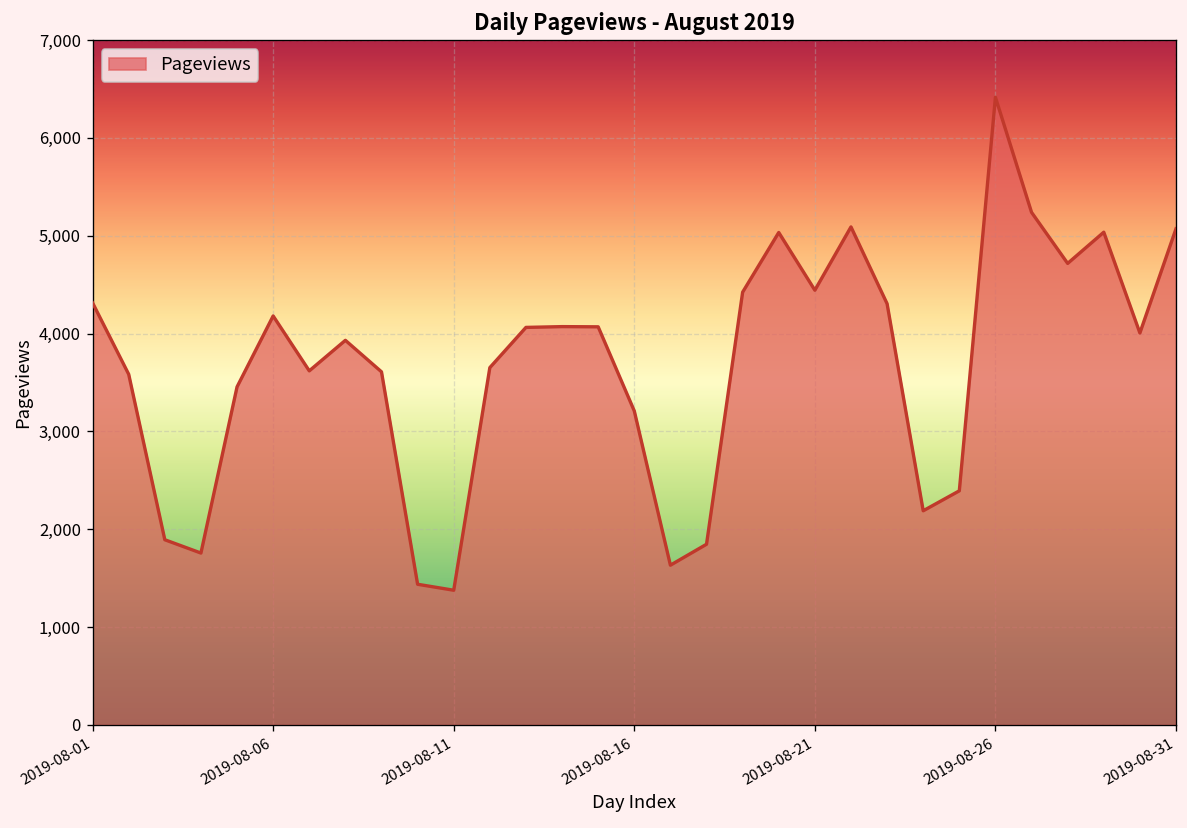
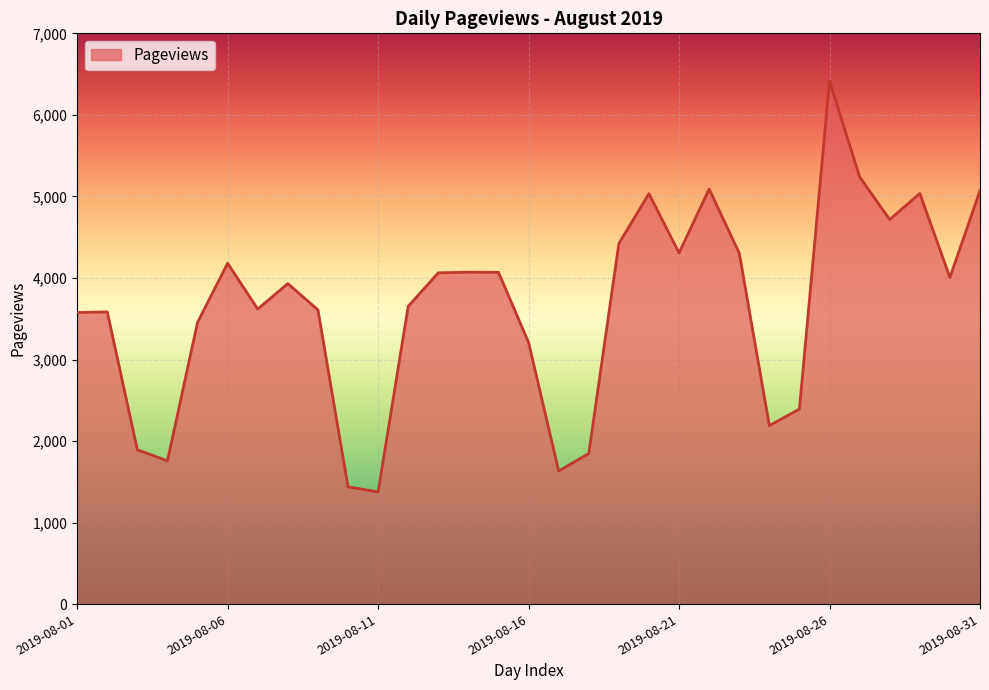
  {
-   "2019-08-01": "4,300",
+   "2019-08-01": "3,600",
    "2019-08-06": "4,200",
    "2019-08-11": "1,400",
    "2019-08-16": "3,200",
-   "2019-08-21": "4,400",
+   "2019-08-21": "4,300",
    "2019-08-26": "6,400",
    "2019-08-31": "5,100"
  }
